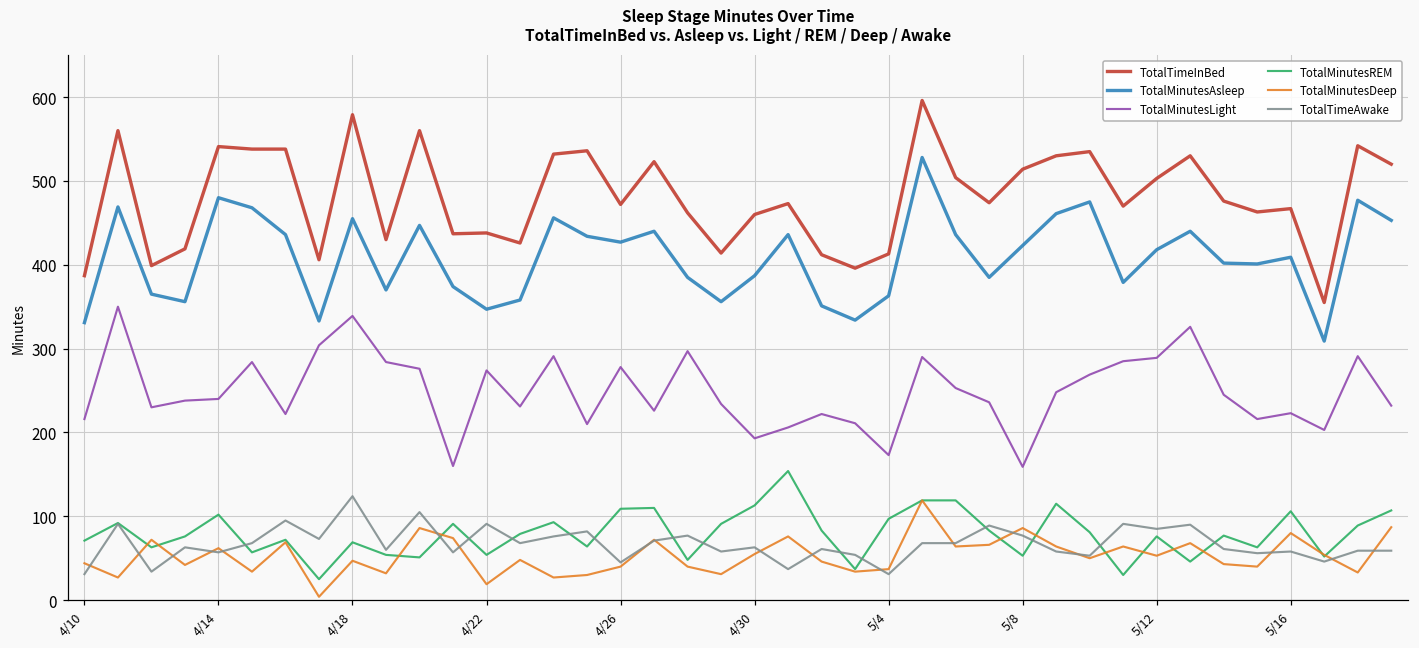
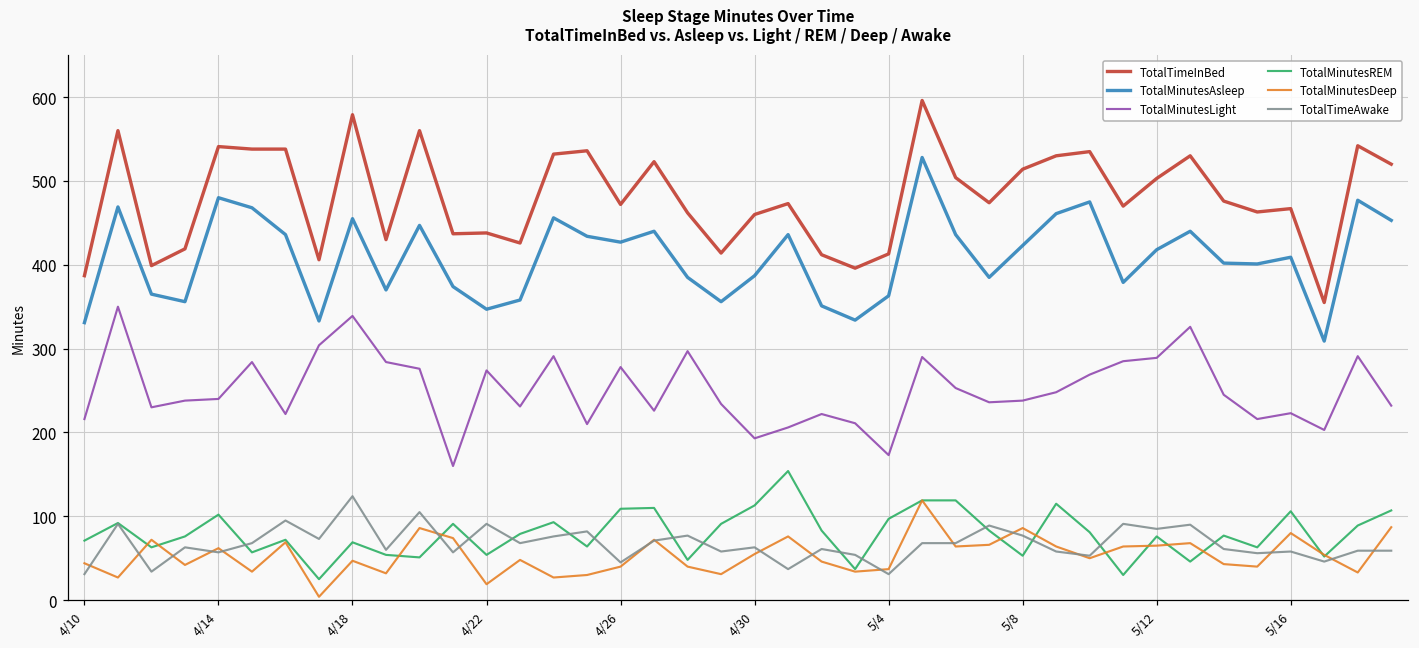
  {
    "TotalTimeInBed": {
      "4/10": 390,
      "4/14": 540,
      "4/18": 580,
      "4/22": 440,
      "4/26": 470,
      "4/30": 460,
      "5/4": 410,
      "5/8": 510,
      "5/12": 500,
      "5/16": 470
    },
    "TotalMinutesAsleep": {
      "4/10": 330,
      "4/14": 480,
      "4/18": 460,
      "4/22": 350,
      "4/26": 430,
      "4/30": 390,
      "5/4": 360,
      "5/8": 420,
      "5/12": 420,
      "5/16": 410
    },
    "TotalMinutesLight": {
      "4/10": 220,
      "4/14": 240,
      "4/18": 340,
      "4/22": 270,
      "4/26": 280,
      "4/30": 190,
      "5/4": 170,
-     "5/8": 160,
+     "5/8": 240,
      "5/12": 290,
      "5/16": 220
    },
    "TotalMinutesREM": {
      "4/10": 70,
      "4/14": 100,
      "4/18": 70,
      "4/22": 50,
      "4/26": 110,
      "4/30": 110,
      "5/4": 100,
      "5/8": 50,
      "5/12": 80,
      "5/16": 110
    },
    "TotalMinutesDeep": {
      "4/10": 40,
      "4/14": 60,
      "4/18": 50,
      "4/22": 20,
      "4/26": 40,
      "4/30": 60,
      "5/4": 40,
      "5/8": 90,
-     "5/12": 50,
+     "5/12": 70,
      "5/16": 80
    },
    "TotalTimeAwake": {
      "4/10": 30,
      "4/14": 60,
      "4/18": 120,
      "4/22": 90,
      "4/26": 50,
      "4/30": 60,
      "5/4": 30,
      "5/8": 80,
      "5/12": 90,
      "5/16": 60
    }
  }
